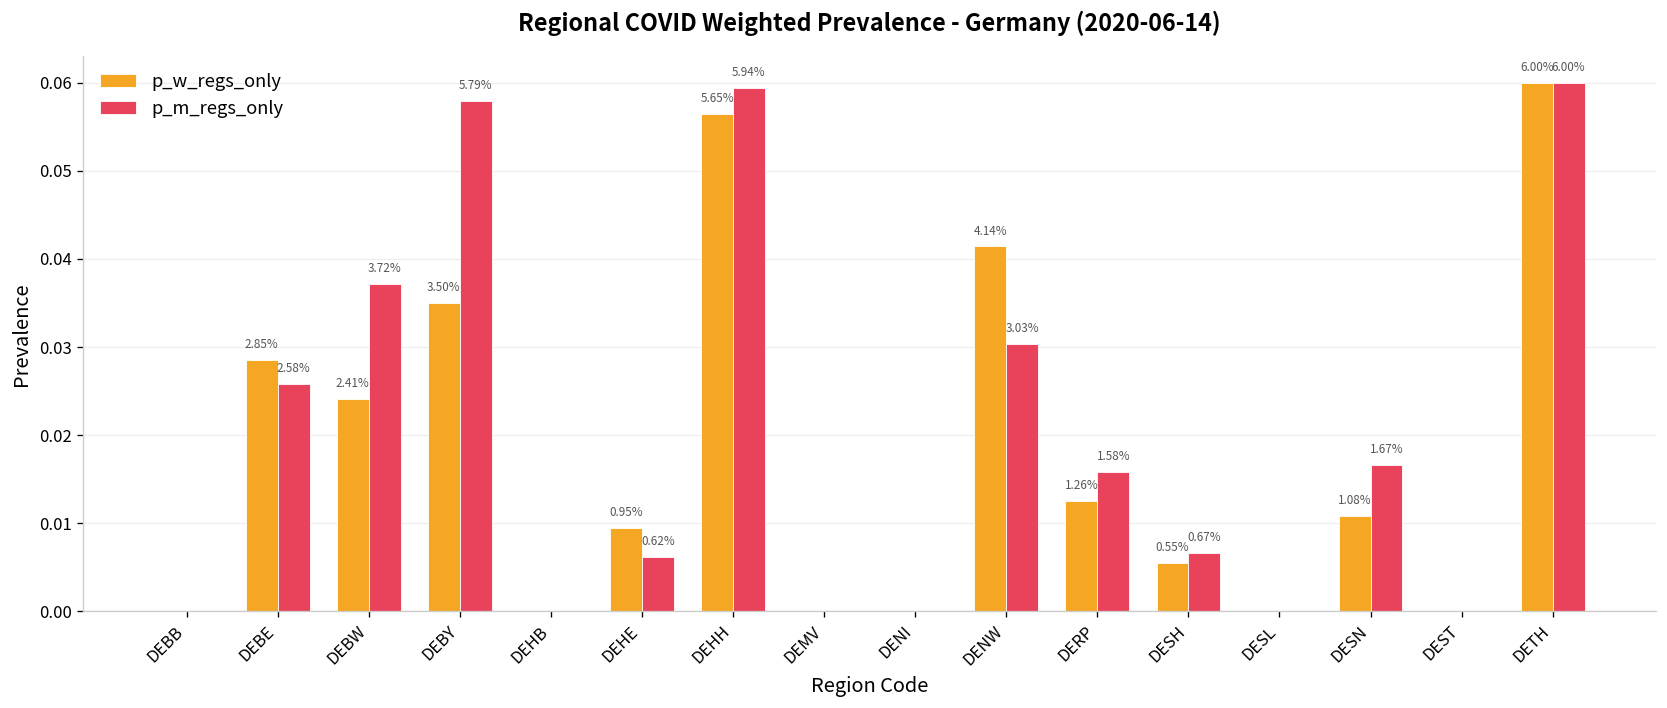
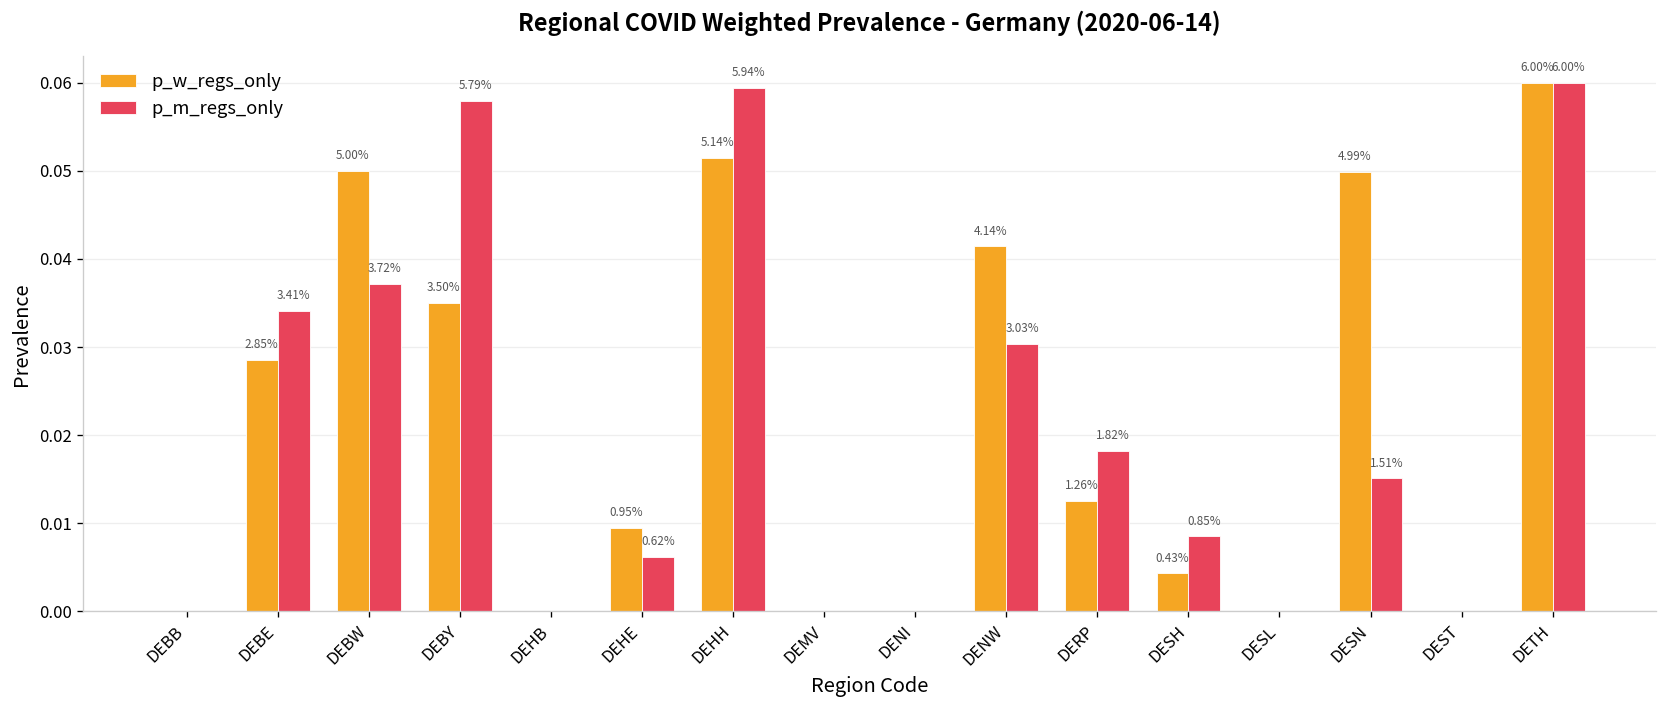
  {
    "p_w_regs_only": {
      "DEBE": "2.85%",
-     "DEBW": "2.41%",
+     "DEBW": "5.00%",
      "DEBY": "3.50%",
      "DEHE": "0.95%",
-     "DEHH": "5.65%",
+     "DEHH": "5.14%",
      "DENW": "4.14%",
      "DERP": "1.26%",
-     "DESH": "0.55%",
-     "DESN": "1.08%",
+     "DESH": "0.43%",
+     "DESN": "4.99%",
      "DETH": "6.00%"
    },
    "p_m_regs_only": {
-     "DEBE": "2.58%",
+     "DEBE": "3.41%",
      "DEBW": "3.72%",
      "DEBY": "5.79%",
      "DEHE": "0.62%",
      "DEHH": "5.94%",
      "DENW": "3.03%",
-     "DERP": "1.58%",
-     "DESH": "0.67%",
-     "DESN": "1.67%",
+     "DERP": "1.82%",
+     "DESH": "0.85%",
+     "DESN": "1.51%",
      "DETH": "6.00%"
    }
  }
